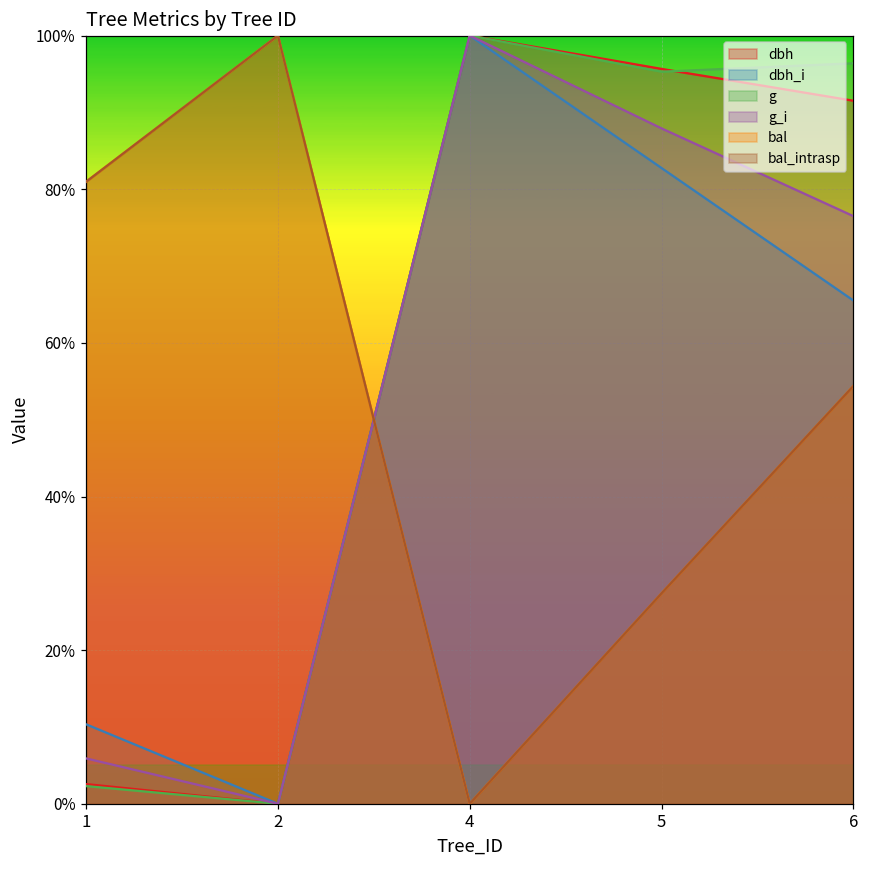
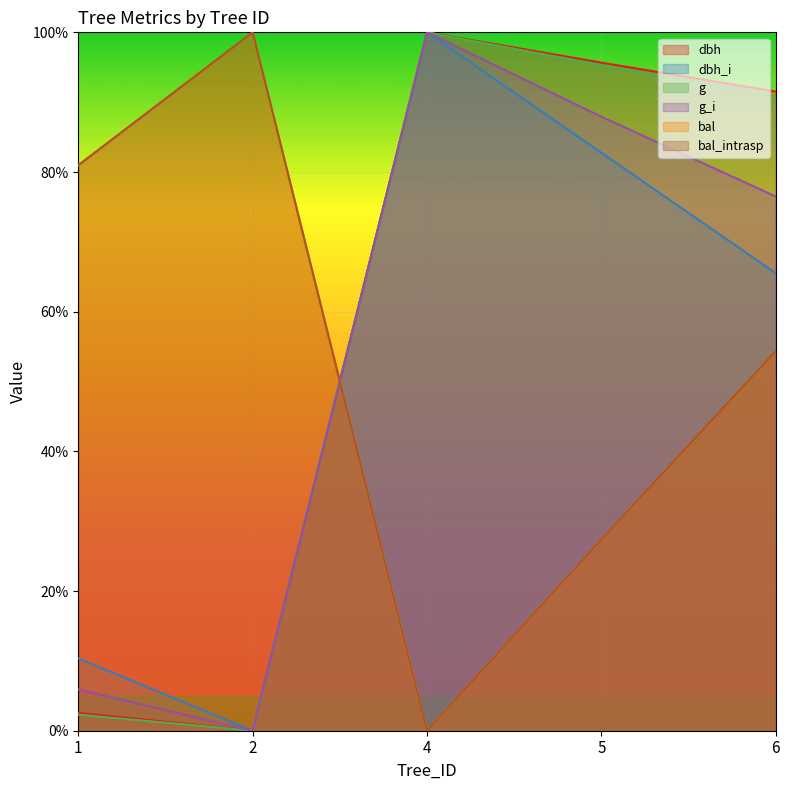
  {
    "g": {
      "5": "95%",
-     "6": "96%"
+     "6": "91%"
    }
  }
